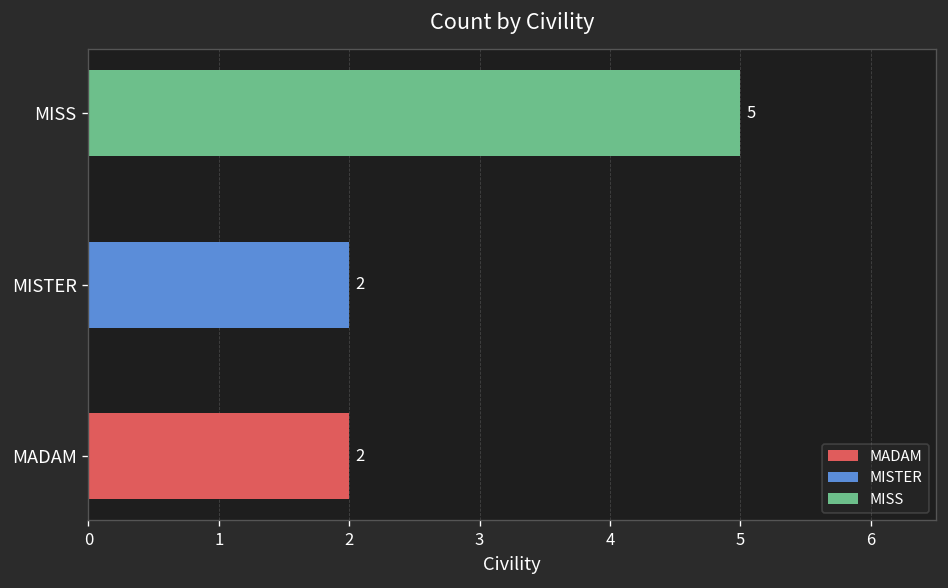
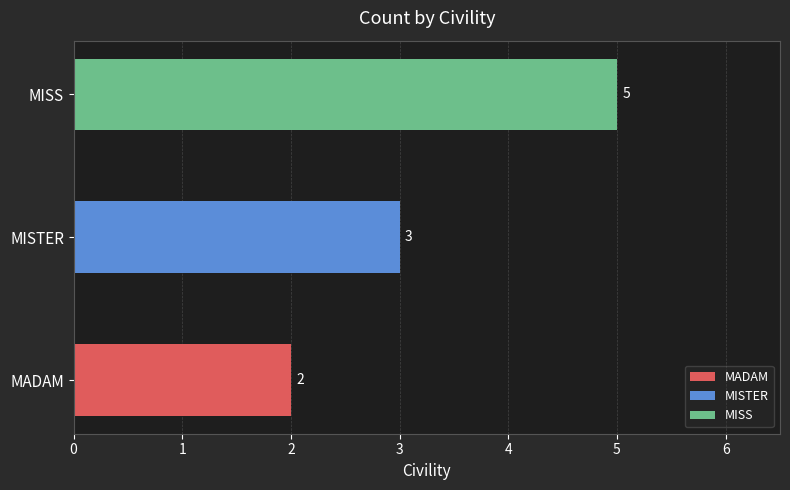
  {
    "MISS": 5,
-   "MISTER": 2,
+   "MISTER": 3,
    "MADAM": 2
  }
